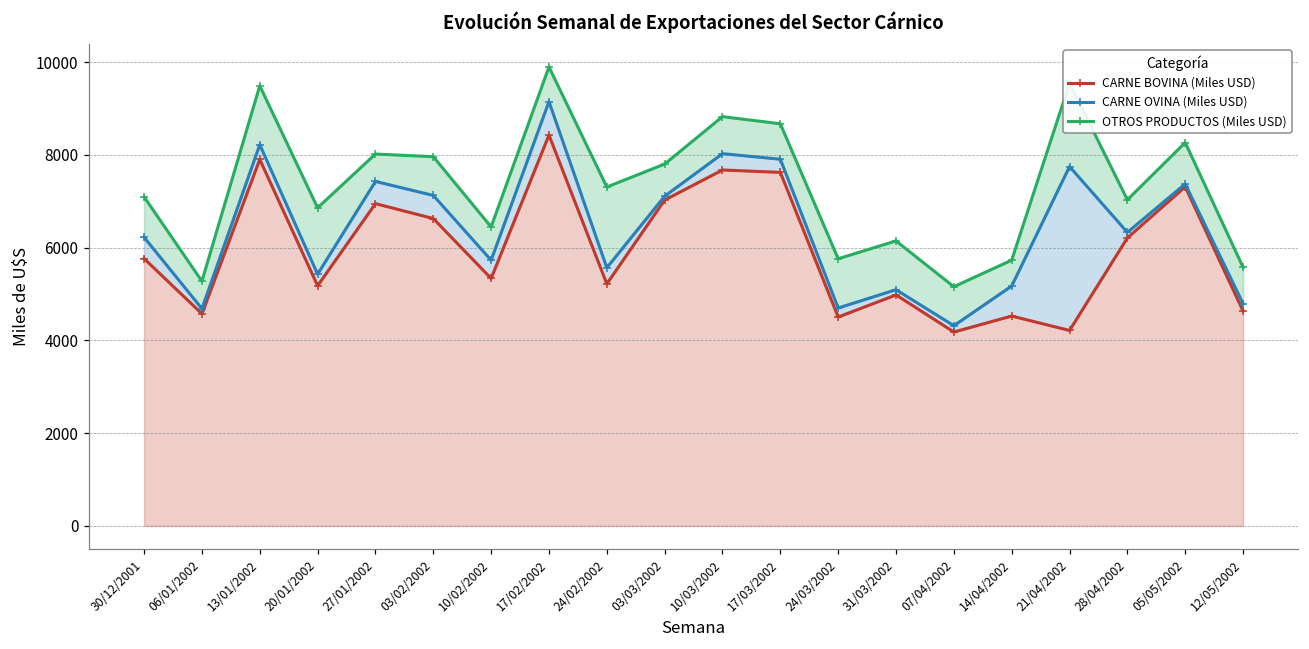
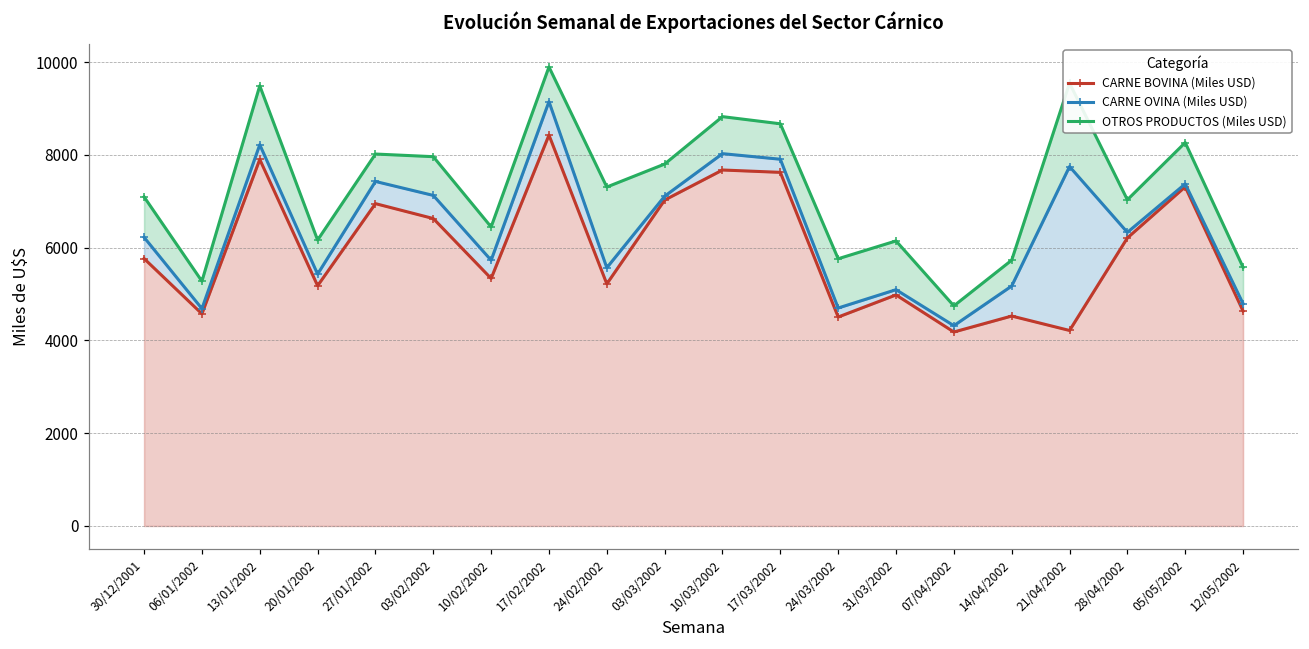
  {
    "CARNE BOVINA (Miles USD)": {
      "30/12/2001": 5800,
      "06/01/2002": 4600,
      "13/01/2002": 7900,
      "20/01/2002": 5200,
      "27/01/2002": 6900,
      "03/02/2002": 6600,
      "10/02/2002": 5300,
      "17/02/2002": 8400,
      "24/02/2002": 5200,
      "03/03/2002": 7000,
      "10/03/2002": 7700,
      "17/03/2002": 7600,
      "24/03/2002": 4500,
      "31/03/2002": 5000,
      "07/04/2002": 4200,
      "14/04/2002": 4500,
      "21/04/2002": 4200,
      "28/04/2002": 6200,
      "05/05/2002": 7300,
      "12/05/2002": 4600
    },
    "CARNE OVINA (Miles USD)": {
      "30/12/2001": 500,
      "06/01/2002": 100,
      "13/01/2002": 300,
      "20/01/2002": 300,
      "27/01/2002": 500,
      "03/02/2002": 500,
      "10/02/2002": 400,
      "17/02/2002": 700,
      "24/02/2002": 300,
      "03/03/2002": 100,
      "10/03/2002": 400,
      "17/03/2002": 300,
      "24/03/2002": 200,
      "31/03/2002": 100,
      "07/04/2002": 100,
      "14/04/2002": 600,
      "21/04/2002": 3500,
      "28/04/2002": 100,
      "05/05/2002": 100,
      "12/05/2002": 200
    },
    "OTROS PRODUCTOS (Miles USD)": {
      "30/12/2001": 900,
      "06/01/2002": 600,
      "13/01/2002": 1300,
-     "20/01/2002": 1400,
+     "20/01/2002": 700,
      "27/01/2002": 600,
      "03/02/2002": 800,
      "10/02/2002": 700,
      "17/02/2002": 700,
      "24/02/2002": 1700,
      "03/03/2002": 700,
      "10/03/2002": 800,
      "17/03/2002": 800,
      "24/03/2002": 1100,
      "31/03/2002": 1100,
-     "07/04/2002": 800,
+     "07/04/2002": 400,
      "14/04/2002": 600,
      "28/04/2002": 700,
      "05/05/2002": 900,
      "12/05/2002": 800
    }
  }
